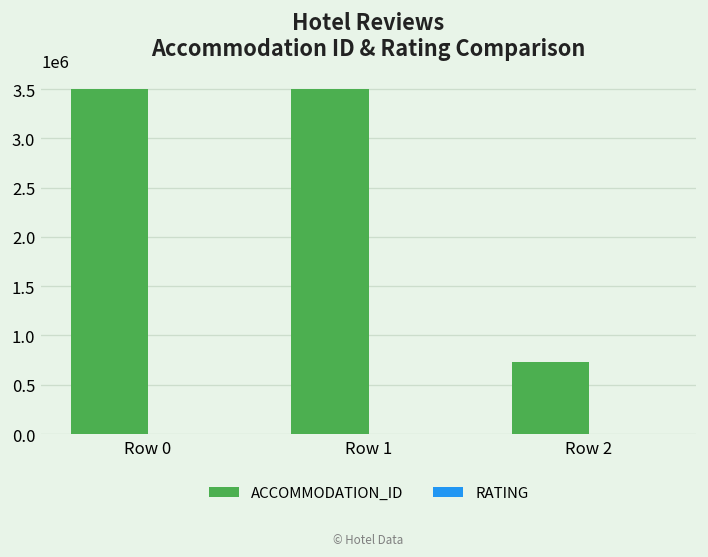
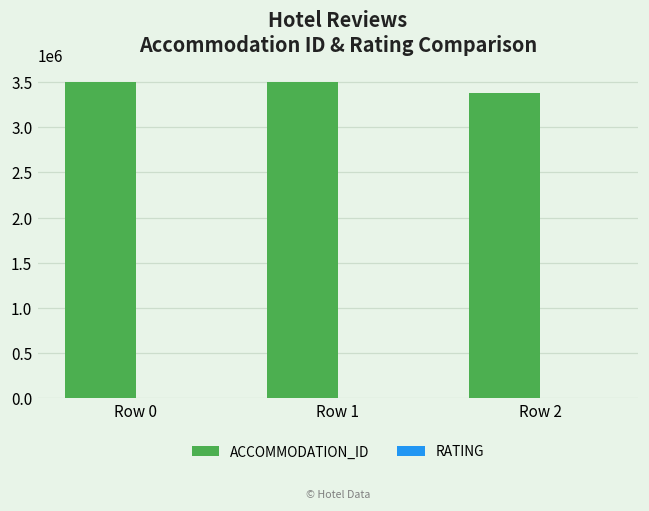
  {
    "ACCOMMODATION_ID": {
      "Row 0": 3500000,
      "Row 1": 3500000,
-     "Row 2": 700000
+     "Row 2": 3400000
    }
  }
